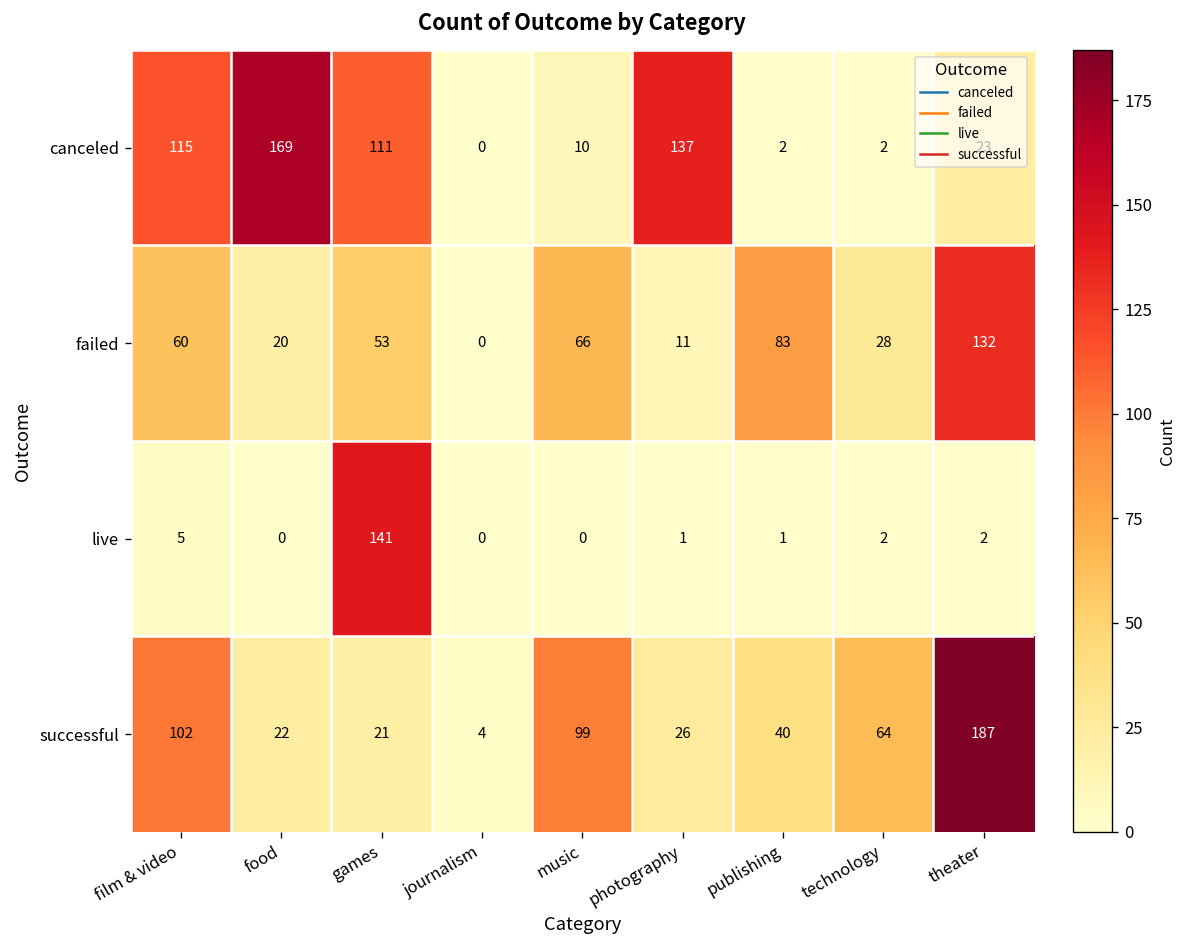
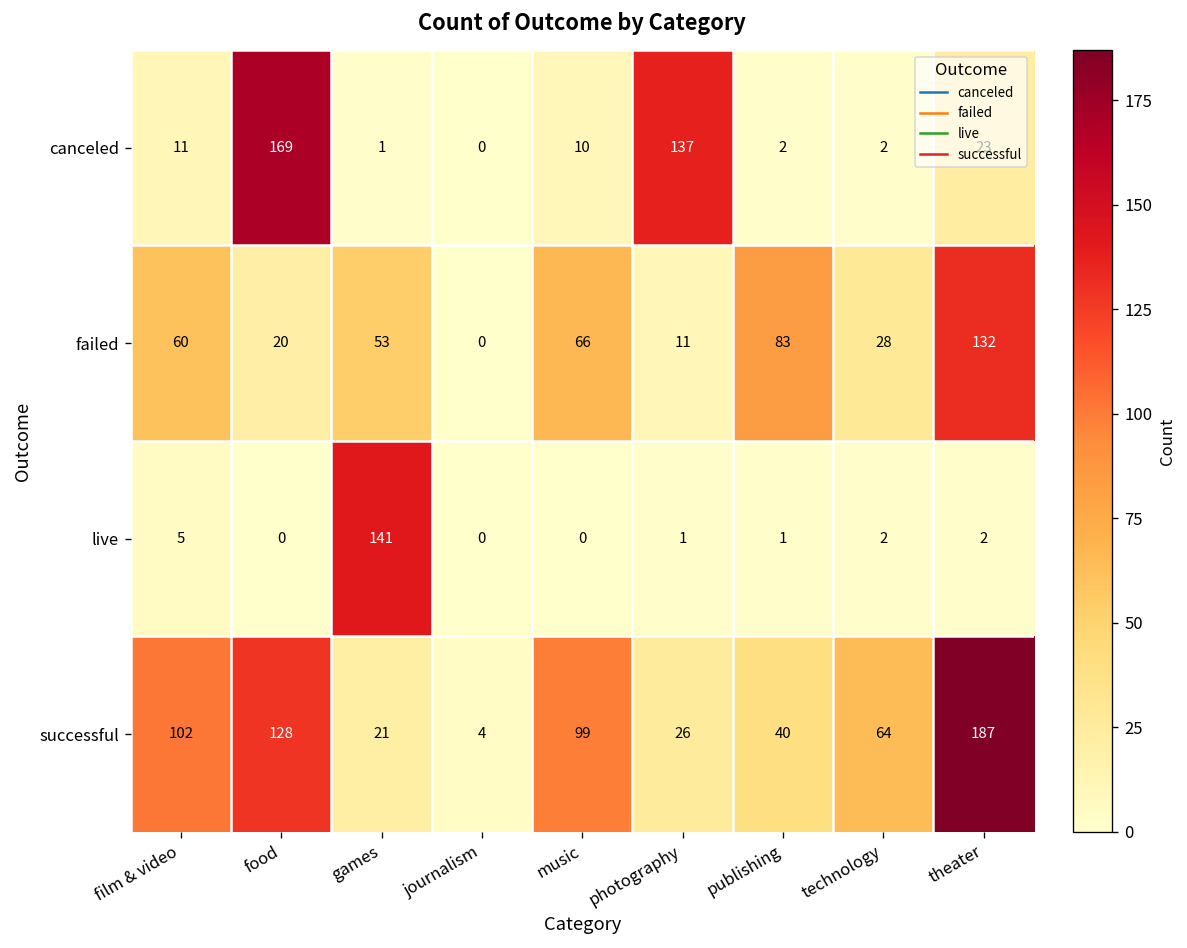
  {
    "canceled": {
-     "film & video": 115,
+     "film & video": 11,
      "food": 169,
-     "games": 111,
+     "games": 1,
      "journalism": 0,
      "music": 10,
      "photography": 137,
      "publishing": 2,
      "technology": 2
    },
    "failed": {
      "film & video": 60,
      "food": 20,
      "games": 53,
      "journalism": 0,
      "music": 66,
      "photography": 11,
      "publishing": 83,
      "technology": 28,
      "theater": 132
    },
    "live": {
      "film & video": 5,
      "food": 0,
      "games": 141,
      "journalism": 0,
      "music": 0,
      "photography": 1,
      "publishing": 1,
      "technology": 2,
      "theater": 2
    },
    "successful": {
      "film & video": 102,
-     "food": 22,
+     "food": 128,
      "games": 21,
      "journalism": 4,
      "music": 99,
      "photography": 26,
      "publishing": 40,
      "technology": 64,
      "theater": 187
    }
  }
